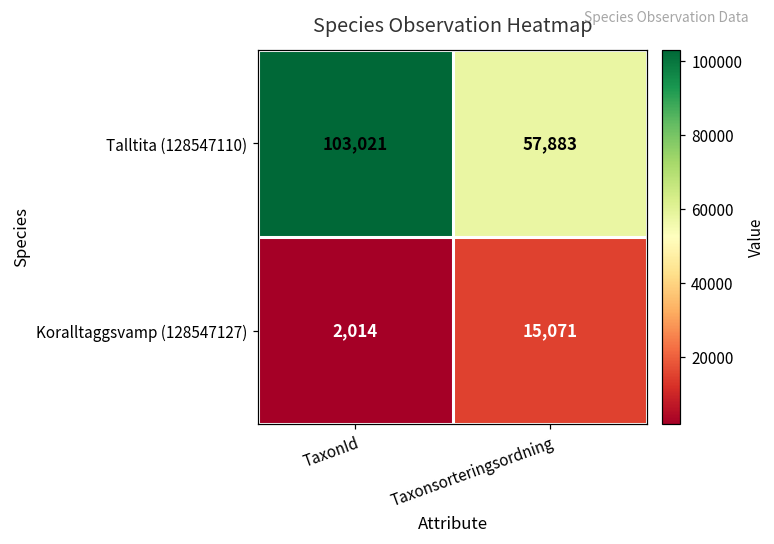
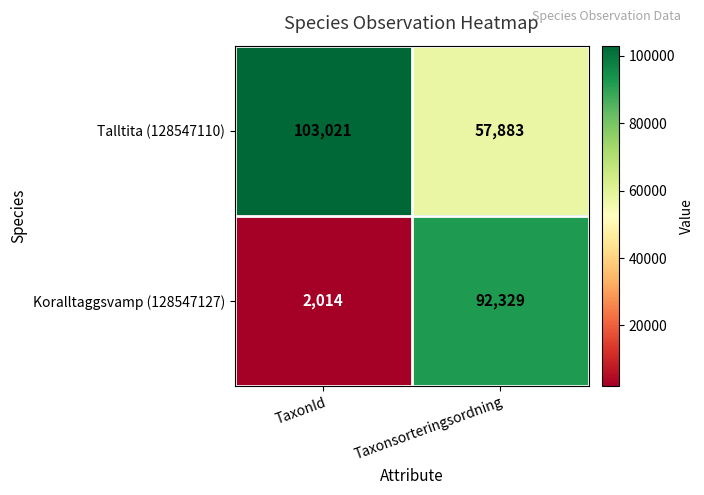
  {
    "Talltita (128547110)": {
      "TaxonId": "103,021",
      "Taxonsorteringsordning": "57,883"
    },
    "Koralltaggsvamp (128547127)": {
      "TaxonId": "2,014",
-     "Taxonsorteringsordning": "15,071"
+     "Taxonsorteringsordning": "92,329"
    }
  }
